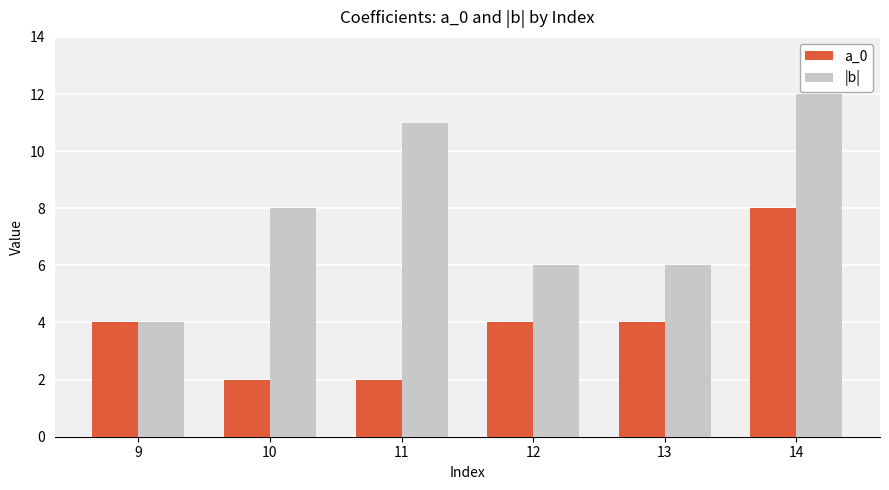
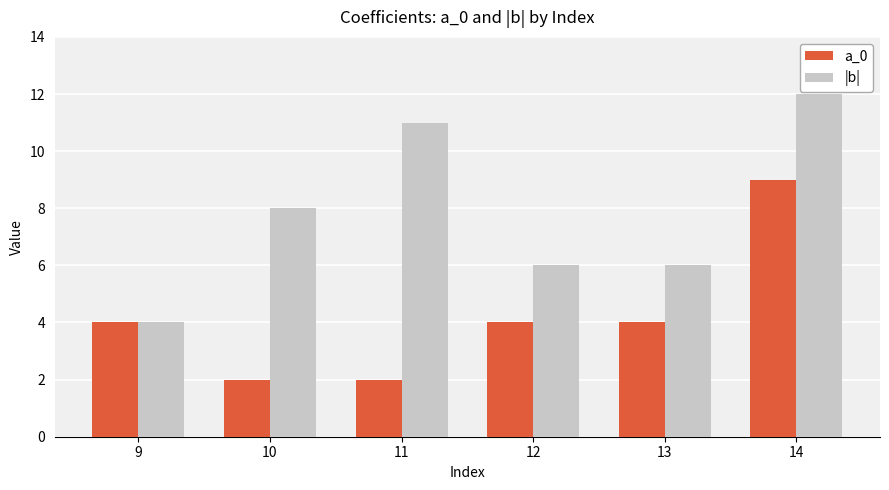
  {
    "a_0": {
      "9": 4,
      "10": 2,
      "11": 2,
      "12": 4,
      "13": 4,
-     "14": 8
+     "14": 9
    },
    "|b|": {
      "9": 4,
      "10": 8,
      "11": 11,
      "12": 6,
      "13": 6,
      "14": 12
    }
  }
